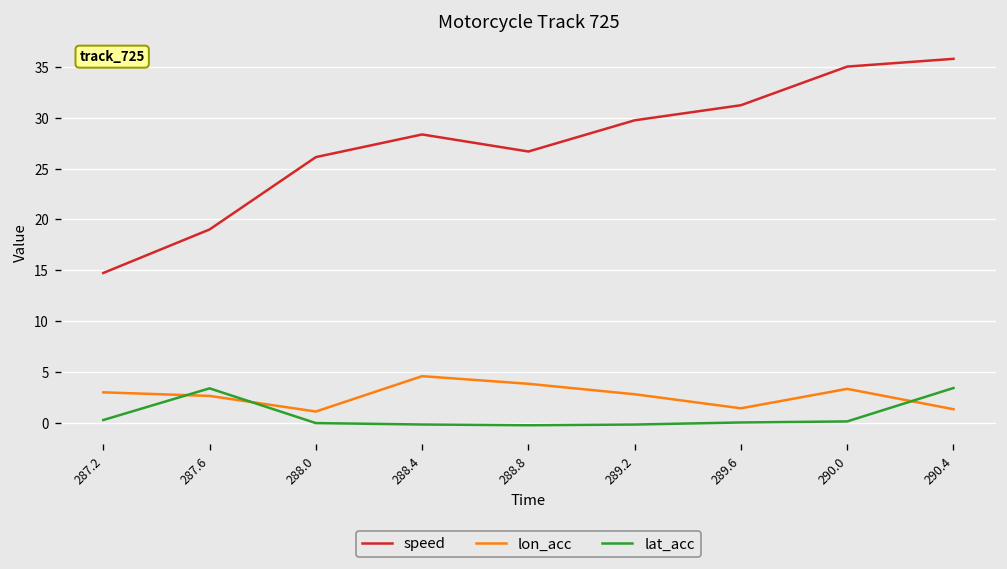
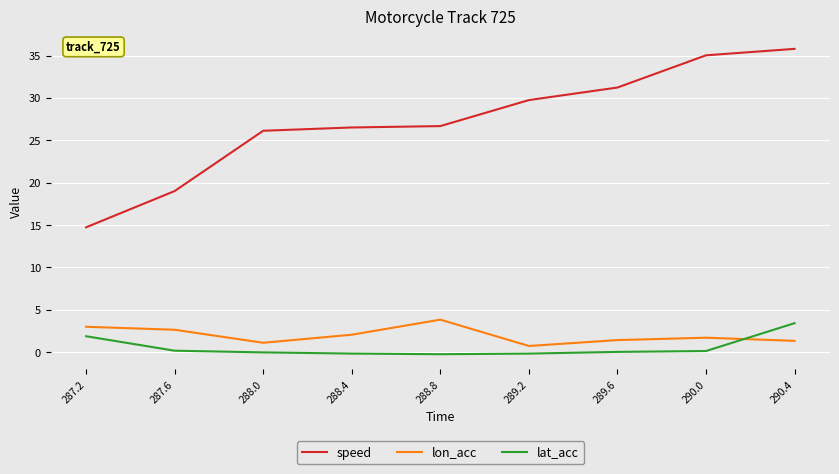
  {
    "speed": {
      "287.2": 15,
      "287.6": 19,
      "288.0": 26,
-     "288.4": 28,
+     "288.4": 27,
      "288.8": 27,
      "289.2": 30,
      "289.6": 31,
      "290.0": 35,
      "290.4": 36
    },
    "lon_acc": {
      "287.2": 3,
      "287.6": 3,
      "288.0": 1,
-     "288.4": 5,
+     "288.4": 2,
      "288.8": 4,
-     "289.2": 3,
+     "289.2": 1,
      "289.6": 1,
-     "290.0": 3,
+     "290.0": 2,
      "290.4": 1
    },
    "lat_acc": {
-     "287.2": 0,
-     "287.6": 3,
+     "287.2": 2,
+     "287.6": 0,
      "288.0": 0,
      "288.4": 0,
      "288.8": 0,
      "289.2": 0,
      "289.6": 0,
      "290.0": 0,
      "290.4": 3
    }
  }
